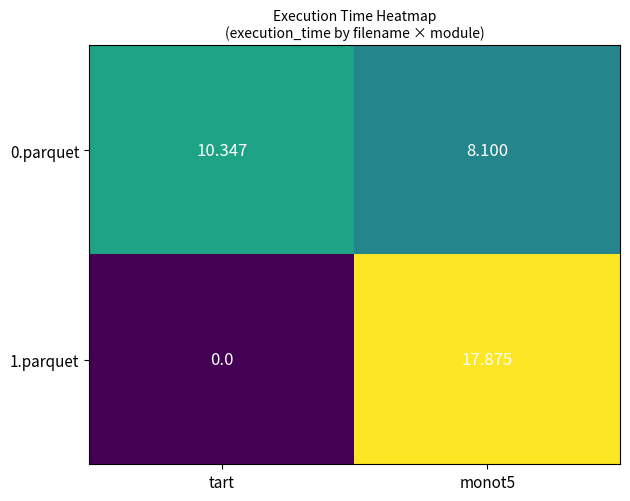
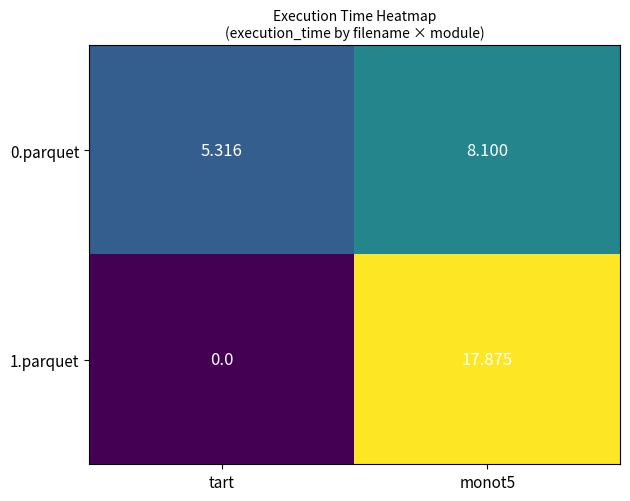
  {
    "0.parquet": {
-     "tart": 10.347,
+     "tart": 5.316,
      "monot5": 8.100
    },
    "1.parquet": {
      "tart": 0.0,
      "monot5": 17.875
    }
  }
